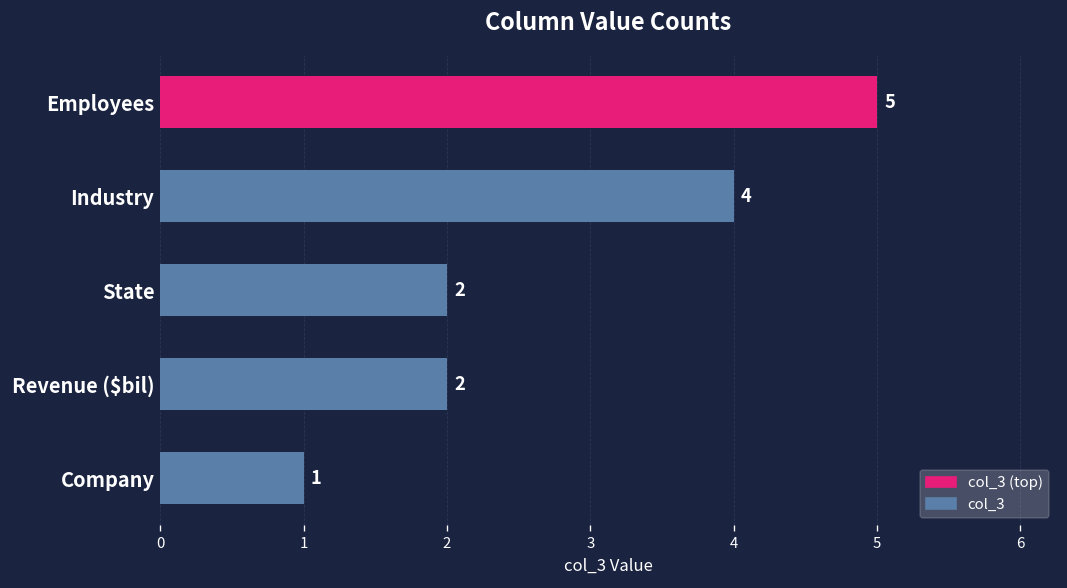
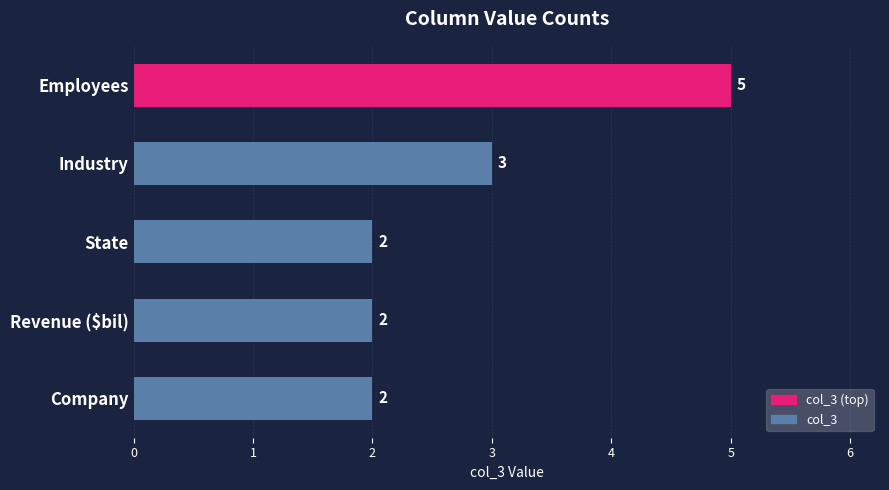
  {
    "Employees": 5,
-   "Industry": 4,
+   "Industry": 3,
    "State": 2,
    "Revenue ($bil)": 2,
-   "Company": 1
+   "Company": 2
  }
